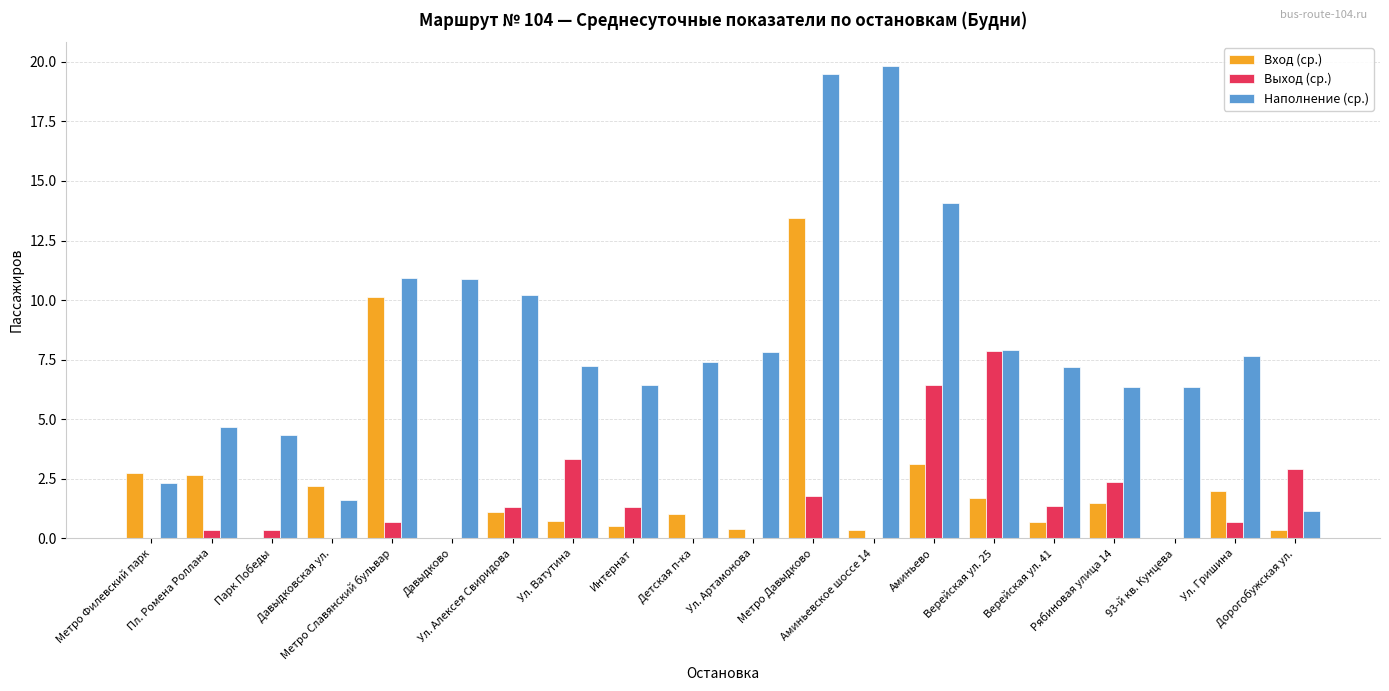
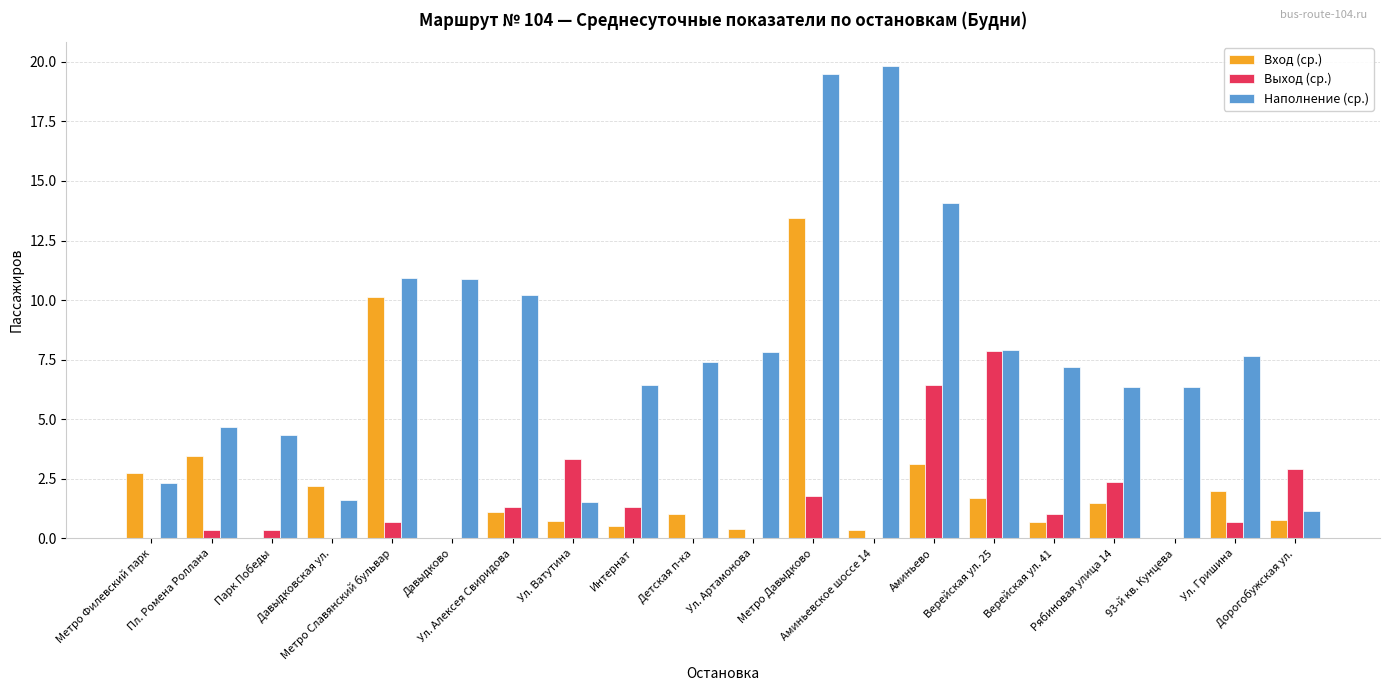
  {
    "Вход (ср.)": {
      "Метро Филевский парк": 2.8,
-     "Пл. Ромена Роллана": 2.7,
+     "Пл. Ромена Роллана": 3.4,
      "Парк Победы": 0.0,
      "Давыдковская ул.": 2.2,
      "Метро Славянский бульвар": 10.1,
      "Давыдково": 0.0,
      "Ул. Алексея Свиридова": 1.1,
      "Ул. Ватутина": 0.7,
      "Интернат": 0.5,
      "Детская п-ка": 1.0,
      "Ул. Артамонова": 0.4,
      "Метро Давыдково": 13.4,
      "Аминьевское шоссе 14": 0.4,
      "Аминьево": 3.1,
      "Верейская ул. 25": 1.7,
      "Верейская ул. 41": 0.7,
      "Рябиновая улица 14": 1.5,
      "93-й кв. Кунцева": 0.0,
      "Ул. Гришина": 2.0,
-     "Дорогобужская ул.": 0.4
+     "Дорогобужская ул.": 0.8
    },
    "Выход (ср.)": {
      "Метро Филевский парк": 0.0,
      "Пл. Ромена Роллана": 0.3,
      "Парк Победы": 0.3,
      "Давыдковская ул.": 0.0,
      "Метро Славянский бульвар": 0.7,
      "Ул. Алексея Свиридова": 1.3,
      "Ул. Ватутина": 3.3,
      "Интернат": 1.3,
      "Детская п-ка": 0.0,
      "Ул. Артамонова": 0.0,
      "Метро Давыдково": 1.8,
      "Аминьевское шоссе 14": 0.0,
      "Аминьево": 6.4,
      "Верейская ул. 25": 7.9,
-     "Верейская ул. 41": 1.4,
+     "Верейская ул. 41": 1.0,
      "Рябиновая улица 14": 2.4,
      "93-й кв. Кунцева": 0.0,
      "Ул. Гришина": 0.7,
      "Дорогобужская ул.": 2.9
    },
    "Наполнение (ср.)": {
      "Метро Филевский парк": 2.3,
      "Пл. Ромена Роллана": 4.7,
      "Парк Победы": 4.3,
      "Давыдковская ул.": 1.6,
      "Метро Славянский бульвар": 10.9,
      "Давыдково": 10.9,
      "Ул. Алексея Свиридова": 10.2,
-     "Ул. Ватутина": 7.3,
+     "Ул. Ватутина": 1.5,
      "Интернат": 6.4,
      "Детская п-ка": 7.4,
      "Ул. Артамонова": 7.8,
      "Метро Давыдково": 19.5,
      "Аминьевское шоссе 14": 19.8,
      "Аминьево": 14.1,
      "Верейская ул. 25": 7.9,
      "Верейская ул. 41": 7.2,
      "Рябиновая улица 14": 6.3,
      "93-й кв. Кунцева": 6.3,
      "Ул. Гришина": 7.7,
      "Дорогобужская ул.": 1.1
    }
  }
